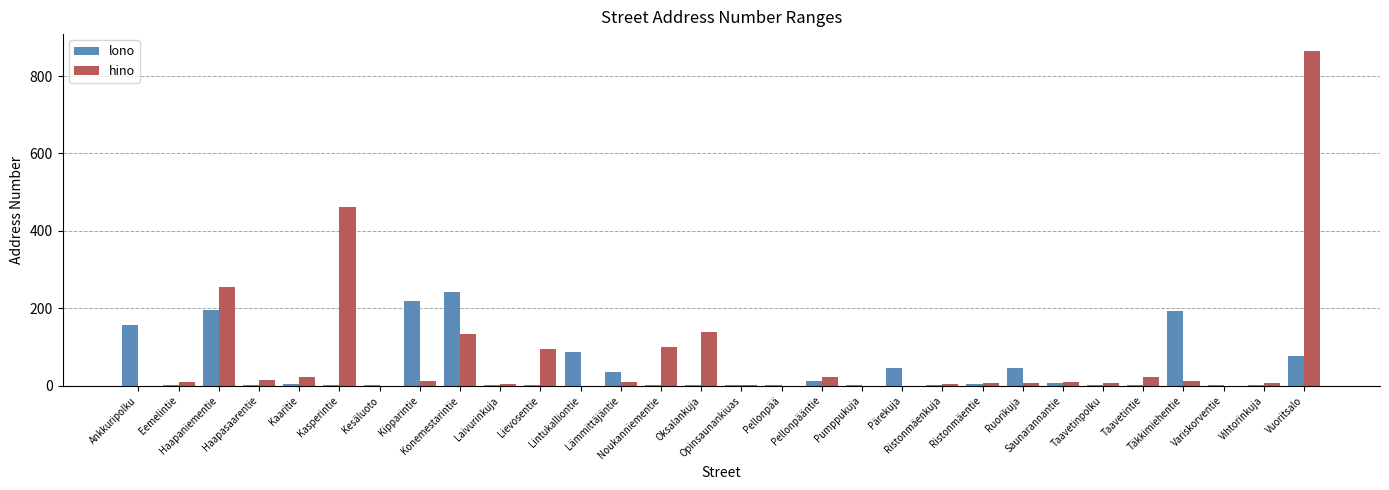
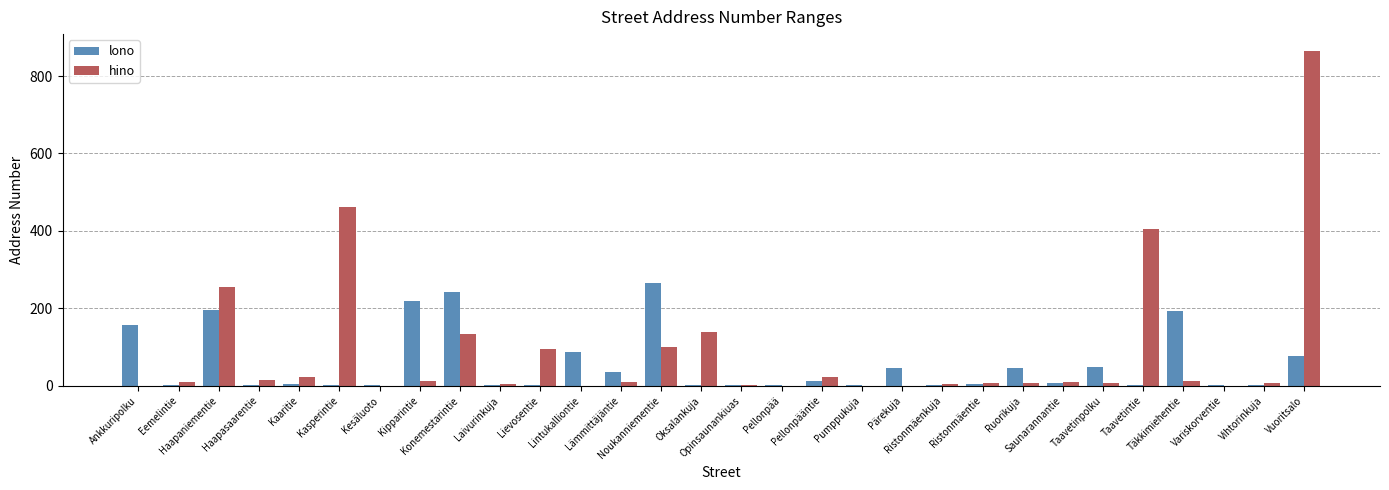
  {
    "lono": {
      "Ankkuripolku": 160,
      "Haapaniementie": 200,
      "Kipparintie": 220,
      "Konemestarintie": 240,
      "Lintukalliontie": 90,
      "Lämmittäjäntie": 40,
-     "Noukanniementie": 0,
+     "Noukanniementie": 270,
      "Pellonpääntie": 10,
      "Pärekuja": 50,
      "Ruorikuja": 50,
      "Saunarannantie": 10,
-     "Taavetinpolku": 0,
+     "Taavetinpolku": 50,
      "Täkkimiehentie": 190,
      "Vuoritsalo": 80
    },
    "hino": {
      "Ankkuripolku": 0,
      "Eemelintie": 10,
      "Haapaniementie": 250,
      "Haapasaarentie": 10,
      "Kaaritie": 20,
      "Kasperintie": 460,
      "Kesäluoto": 0,
      "Kipparintie": 10,
      "Konemestarintie": 130,
      "Lievosentie": 100,
      "Lintukalliontie": 0,
      "Lämmittäjäntie": 10,
      "Noukanniementie": 100,
      "Oksalankuja": 140,
      "Pellonpää": 0,
      "Pellonpääntie": 20,
      "Pumppukuja": 0,
      "Pärekuja": 0,
      "Saunarannantie": 10,
-     "Taavetintie": 20,
+     "Taavetintie": 410,
      "Täkkimiehentie": 10,
      "Variskorventie": 0,
      "Vihtorinkuja": 10,
      "Vuoritsalo": 870
    }
  }
